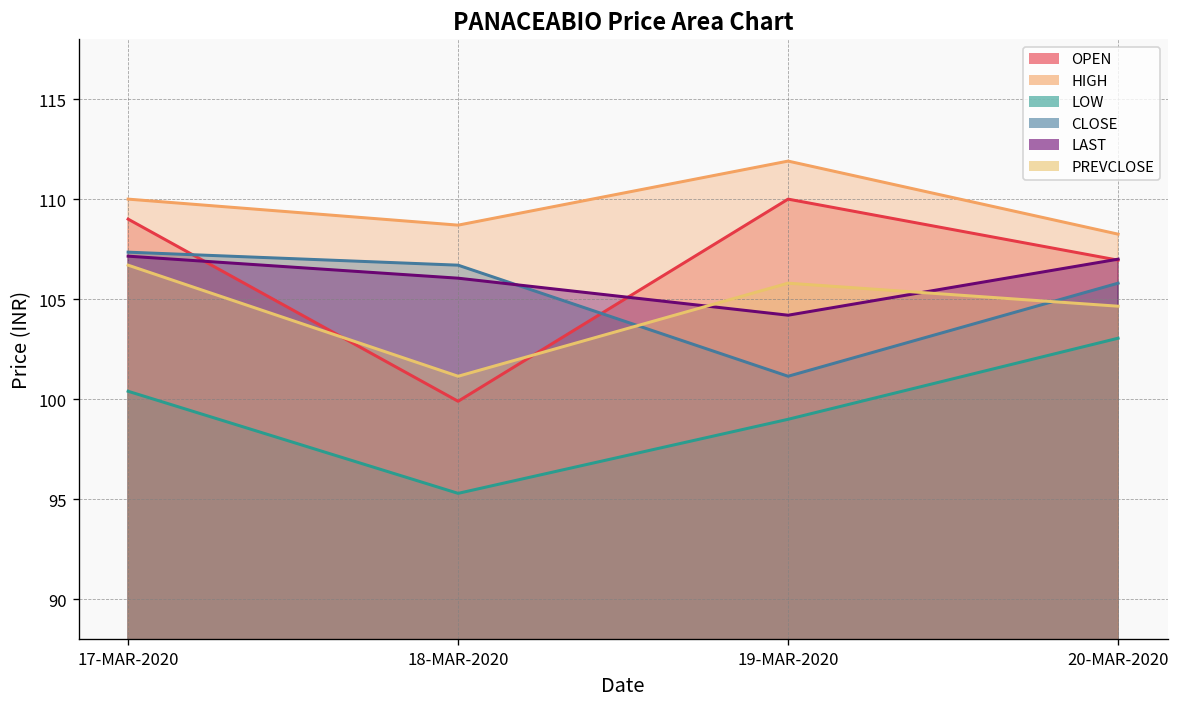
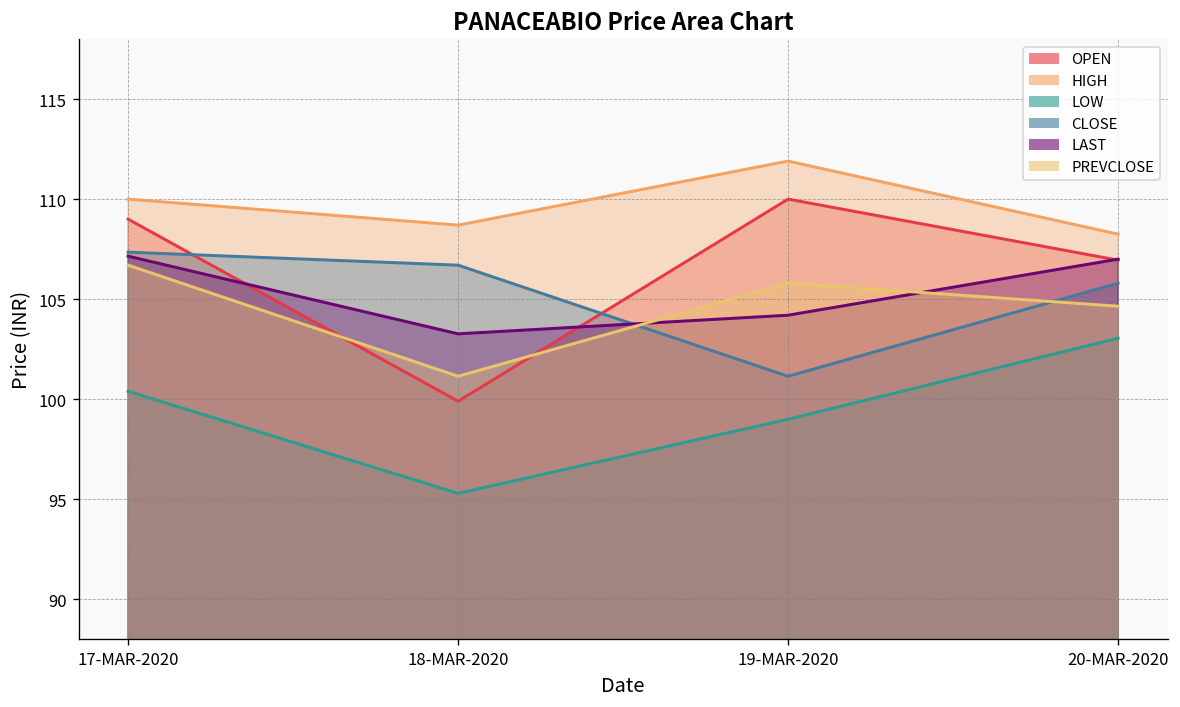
  {
    "LAST": {
      "17-MAR-2020": 107.2,
-     "18-MAR-2020": 106.1,
+     "18-MAR-2020": 103.3,
      "19-MAR-2020": 104.2
    }
  }
